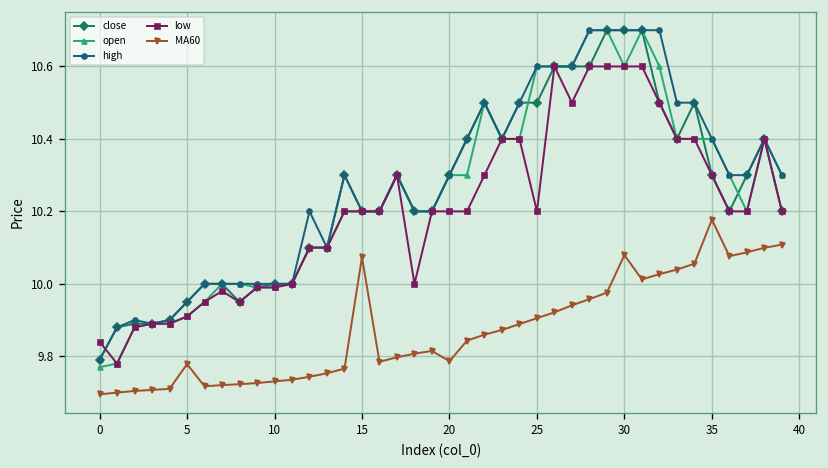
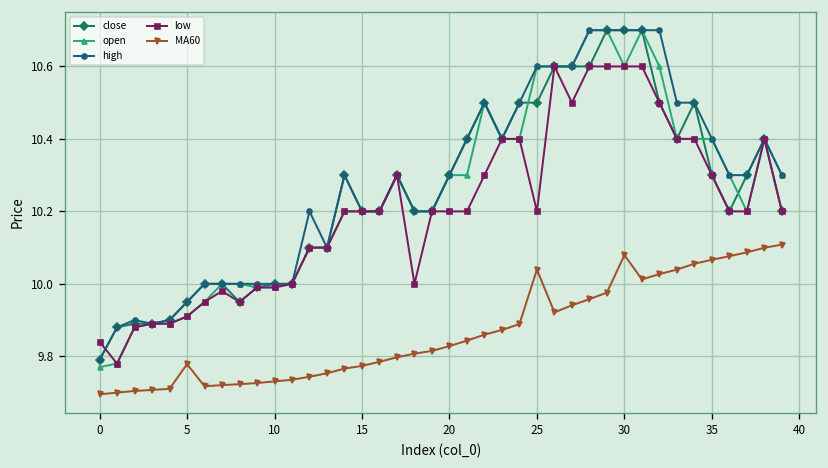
  {
    "low": {
      "0": 9.84,
      "20": 10.20,
      "25": 10.20
    },
    "MA60": {
      "0": 9.70,
      "5": 9.78,
      "10": 9.73,
-     "15": 10.07,
-     "20": 9.79,
-     "25": 9.91,
+     "15": 9.77,
+     "20": 9.83,
+     "25": 10.04,
      "30": 10.08,
-     "35": 10.18
+     "35": 10.07
    }
  }
